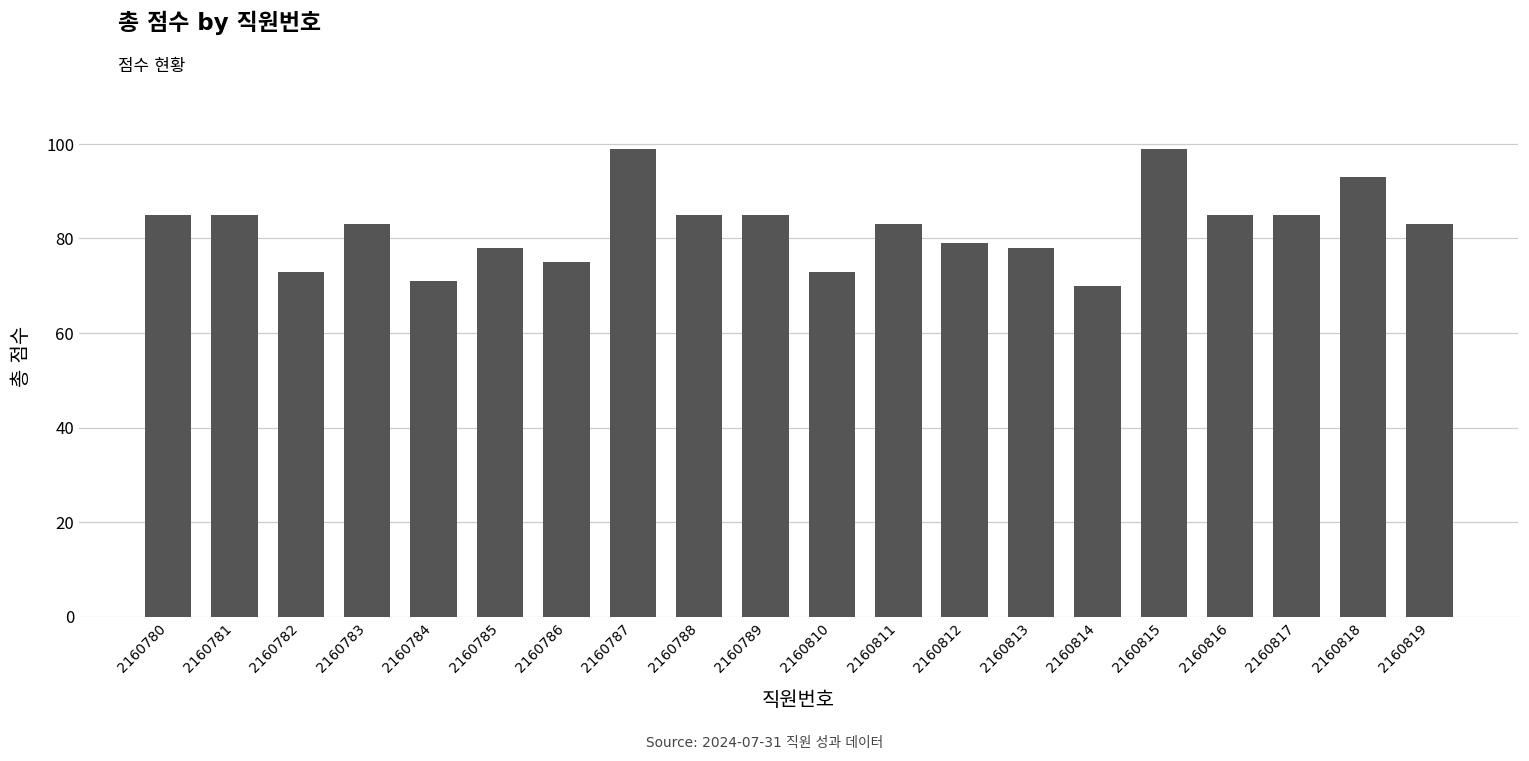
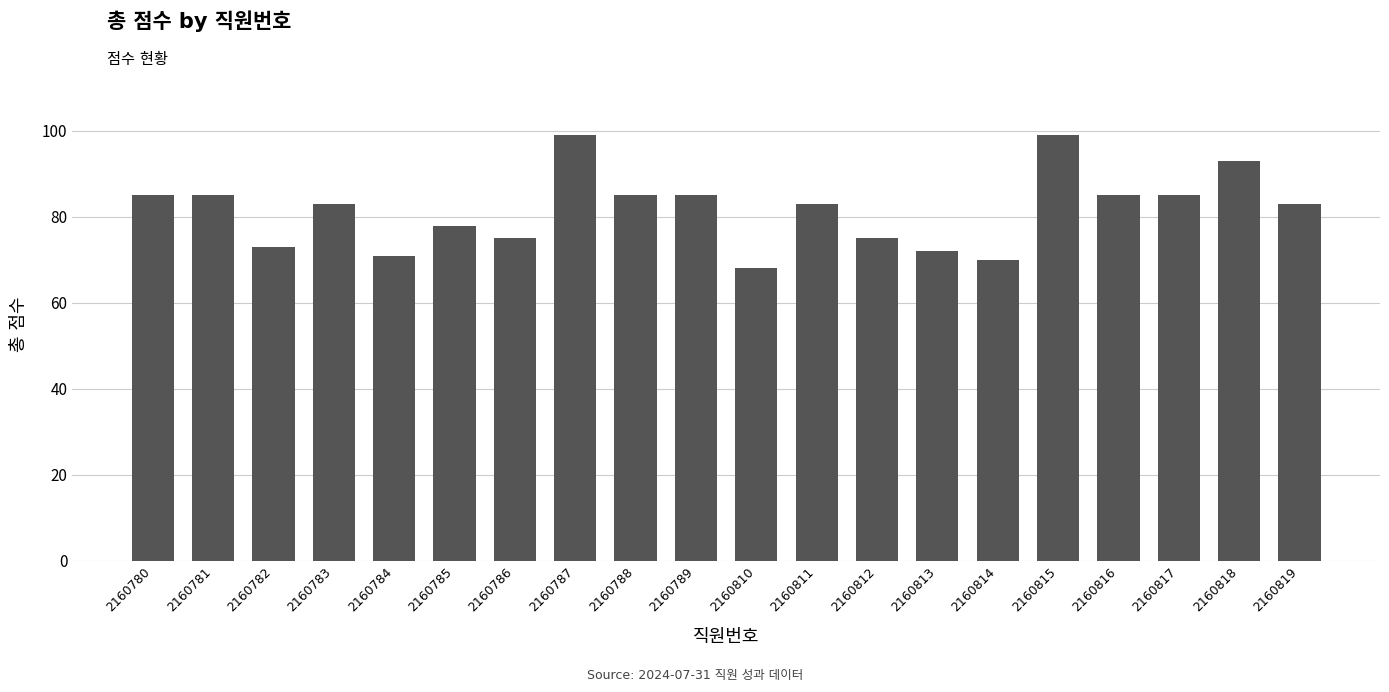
  {
    "2160780": 85,
    "2160781": 85,
    "2160782": 73,
    "2160783": 83,
    "2160784": 71,
    "2160785": 78,
    "2160786": 75,
    "2160787": 99,
    "2160788": 85,
    "2160789": 85,
-   "2160810": 73,
+   "2160810": 68,
    "2160811": 83,
-   "2160812": 79,
-   "2160813": 78,
+   "2160812": 75,
+   "2160813": 72,
    "2160814": 70,
    "2160815": 99,
    "2160816": 85,
    "2160817": 85,
    "2160818": 93,
    "2160819": 83
  }
